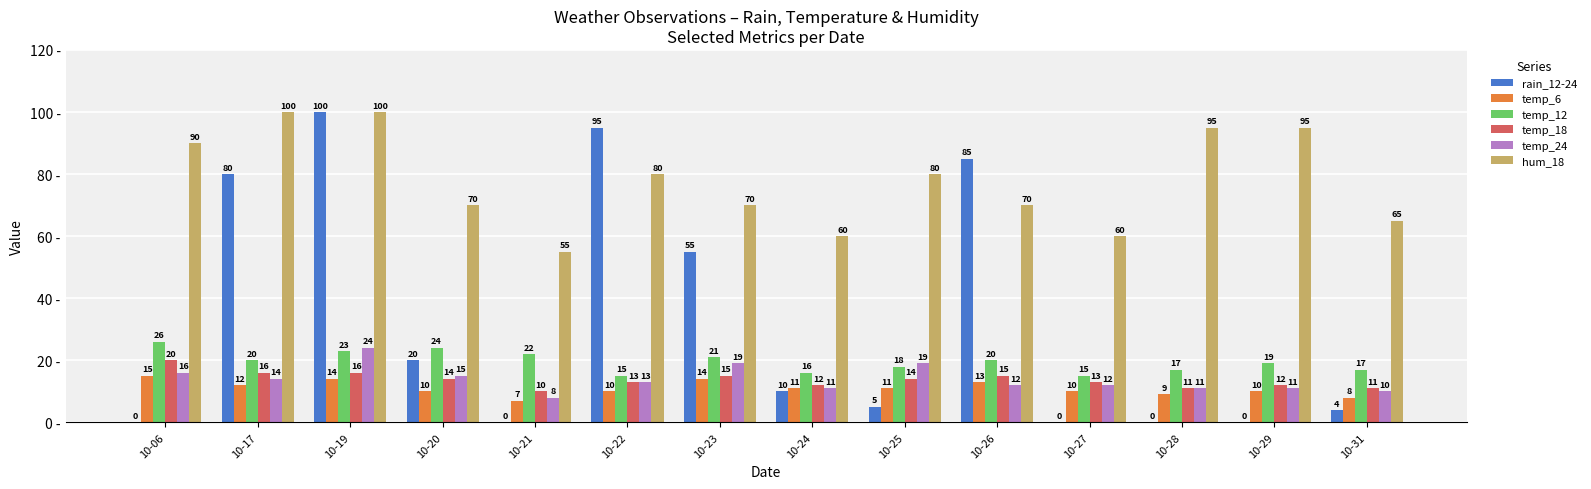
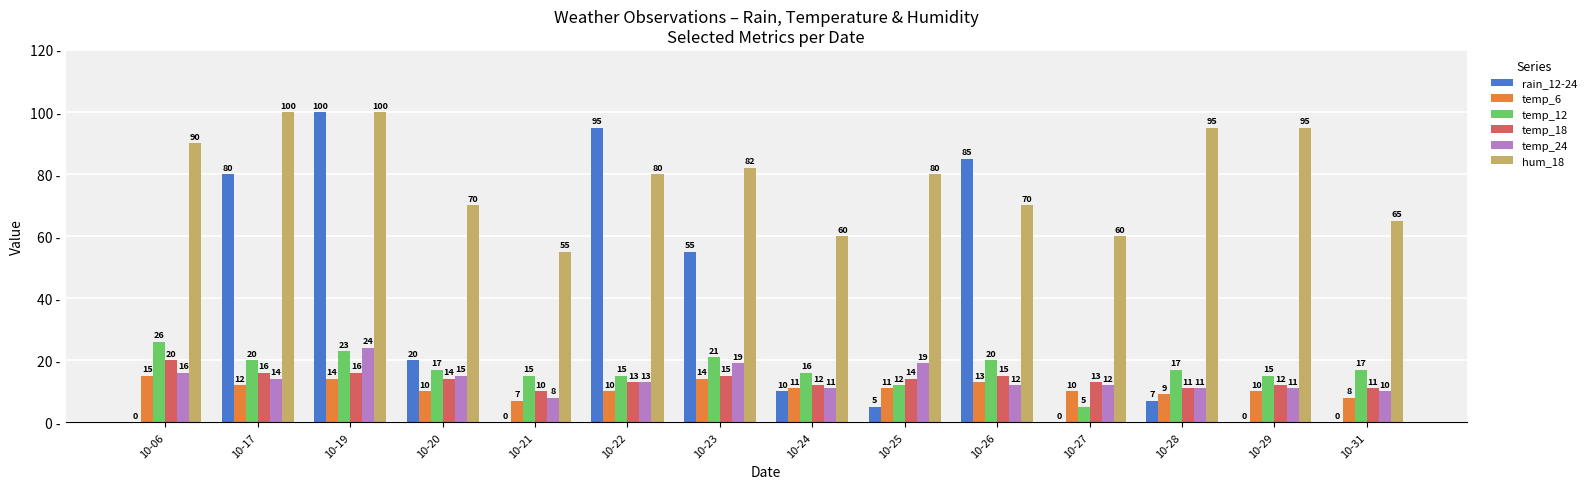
  {
    "rain_12-24": {
      "10-06": 0,
      "10-17": 80,
      "10-19": 100,
      "10-20": 20,
      "10-21": 0,
      "10-22": 95,
      "10-23": 55,
      "10-24": 10,
      "10-25": 5,
      "10-26": 85,
      "10-27": 0,
-     "10-28": 0,
+     "10-28": 7,
      "10-29": 0,
-     "10-31": 4
+     "10-31": 0
    },
    "temp_12": {
      "10-06": 26,
      "10-17": 20,
      "10-19": 23,
-     "10-20": 24,
-     "10-21": 22,
+     "10-20": 17,
+     "10-21": 15,
      "10-22": 15,
      "10-23": 21,
      "10-24": 16,
-     "10-25": 18,
+     "10-25": 12,
      "10-26": 20,
-     "10-27": 15,
+     "10-27": 5,
      "10-28": 17,
-     "10-29": 19,
+     "10-29": 15,
      "10-31": 17
    },
    "temp_24": {
      "10-06": 16,
      "10-17": 14,
      "10-19": 24,
      "10-20": 15,
      "10-21": 8,
      "10-22": 13,
      "10-23": 19,
      "10-24": 11,
      "10-25": 19,
      "10-26": 12,
      "10-27": 12,
      "10-28": 11,
      "10-29": 11,
      "10-31": 10
    },
    "hum_18": {
      "10-06": 90,
      "10-17": 100,
      "10-19": 100,
      "10-20": 70,
      "10-21": 55,
      "10-22": 80,
-     "10-23": 70,
+     "10-23": 82,
      "10-24": 60,
      "10-25": 80,
      "10-26": 70,
      "10-27": 60,
      "10-28": 95,
      "10-29": 95,
      "10-31": 65
    }
  }
